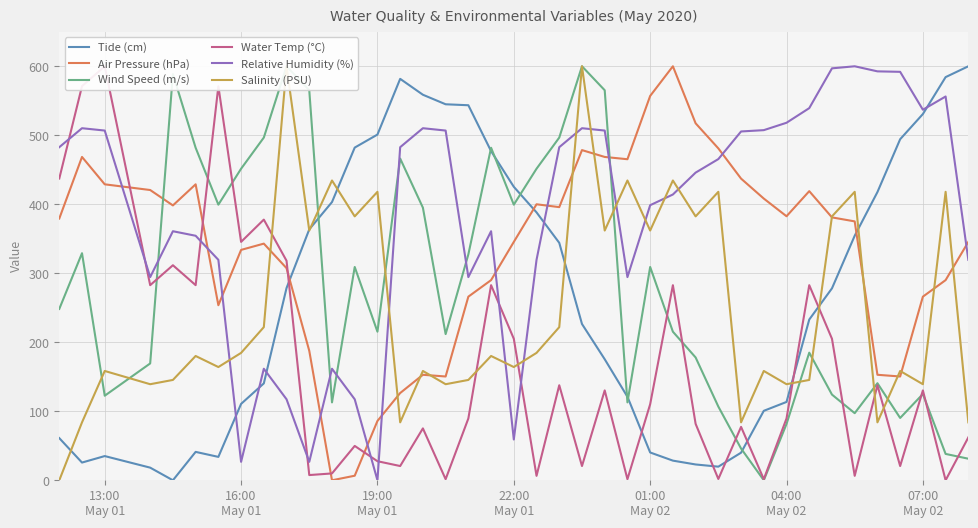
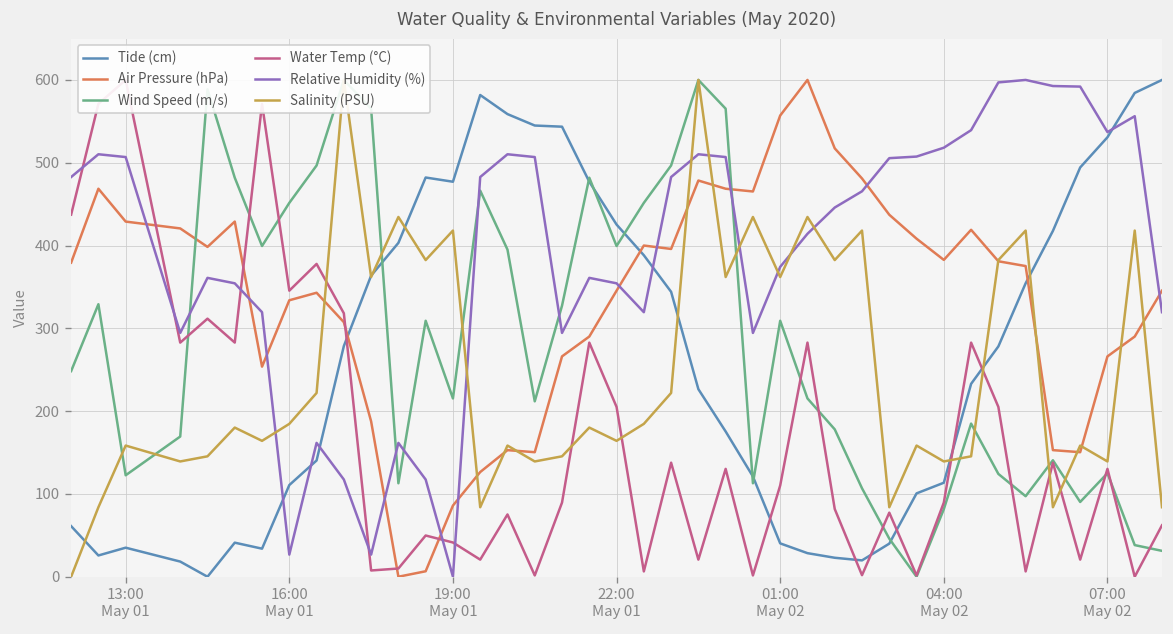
  {
    "Tide (cm)": {
      "13:00 May 01": 40,
      "16:00 May 01": 110,
-     "19:00 May 01": 500,
+     "19:00 May 01": 480,
      "22:00 May 01": 430,
      "01:00 May 02": 40,
      "04:00 May 02": 110,
      "07:00 May 02": 530
    },
    "Wind Speed (m/s)": {
      "13:00 May 01": 120,
      "16:00 May 01": 450,
      "19:00 May 01": 220,
      "22:00 May 01": 400,
      "01:00 May 02": 310,
      "04:00 May 02": 80,
      "07:00 May 02": 130
    },
    "Water Temp (°C)": {
      "16:00 May 01": 350,
-     "19:00 May 01": 30,
+     "19:00 May 01": 40,
      "22:00 May 01": 210,
      "01:00 May 02": 110,
      "04:00 May 02": 90,
      "07:00 May 02": 130
    },
    "Relative Humidity (%)": {
      "13:00 May 01": 510,
      "16:00 May 01": 30,
      "19:00 May 01": 0,
-     "22:00 May 01": 60,
-     "01:00 May 02": 400,
+     "22:00 May 01": 350,
+     "01:00 May 02": 370,
      "04:00 May 02": 520,
      "07:00 May 02": 540
    }
  }
